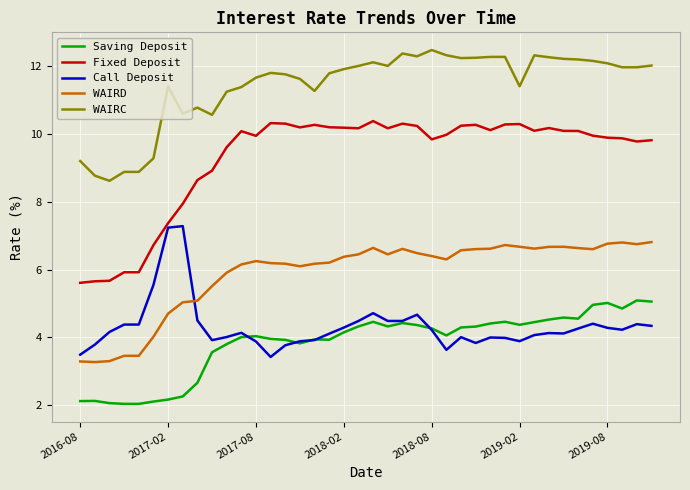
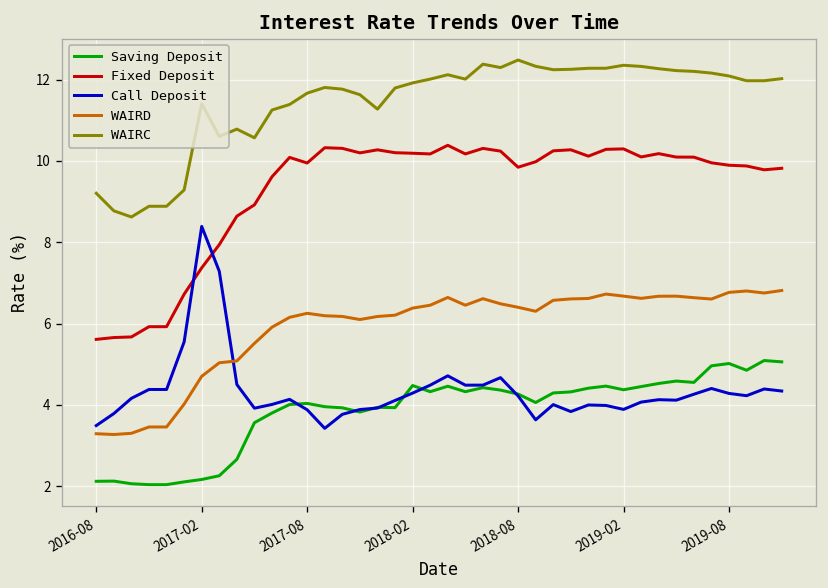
  {
    "Saving Deposit": {
      "2016-08": 2.1,
      "2017-02": 2.2,
      "2017-08": 4.0,
-     "2018-02": 4.1,
+     "2018-02": 4.5,
      "2019-02": 4.4,
      "2019-08": 5.0
    },
    "Fixed Deposit": {
      "2016-08": 5.6,
      "2017-02": 7.4,
      "2017-08": 9.9,
      "2018-02": 10.2,
      "2018-08": 9.8,
      "2019-02": 10.3,
      "2019-08": 9.9
    },
    "Call Deposit": {
      "2016-08": 3.5,
-     "2017-02": 7.2,
+     "2017-02": 8.4,
      "2017-08": 3.9,
      "2018-02": 4.3,
      "2019-02": 3.9,
      "2019-08": 4.3
    },
    "WAIRD": {
      "2016-08": 3.3,
      "2017-02": 4.7,
      "2017-08": 6.3,
      "2018-02": 6.4,
      "2018-08": 6.4,
      "2019-02": 6.7,
      "2019-08": 6.8
    },
    "WAIRC": {
      "2016-08": 9.2,
      "2017-08": 11.7,
      "2018-02": 11.9,
      "2018-08": 12.5,
-     "2019-02": 11.4,
+     "2019-02": 12.4,
      "2019-08": 12.1
    }
  }
